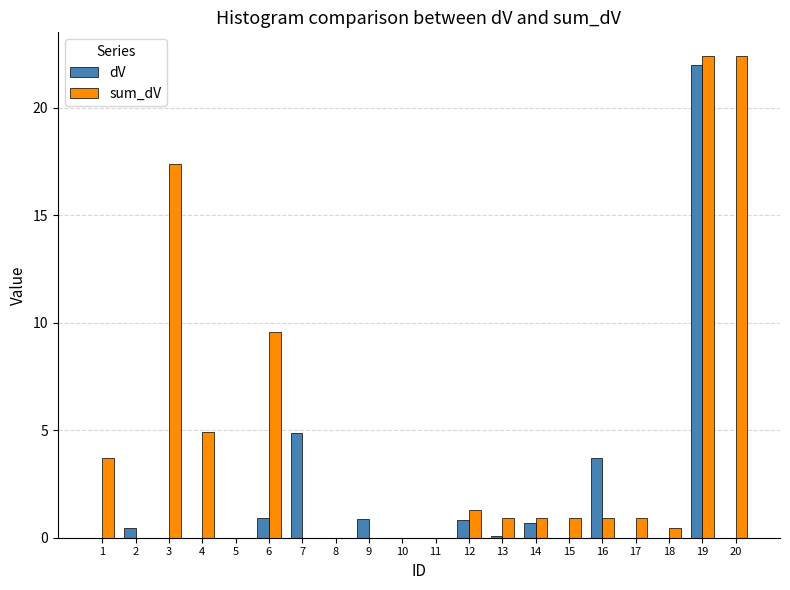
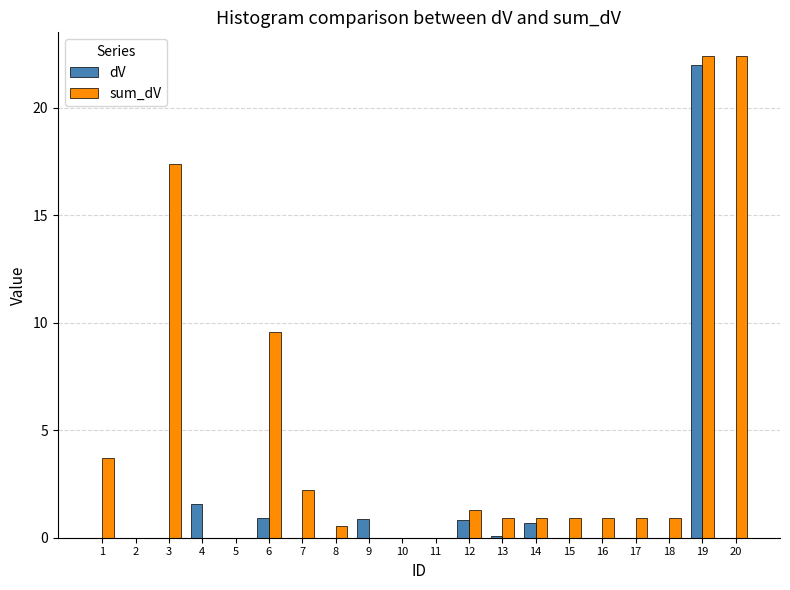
  {
    "dV": {
-     "2": 0.4,
-     "4": 0.0,
+     "2": 0.0,
+     "4": 1.6,
      "6": 0.9,
-     "7": 4.9,
+     "7": 0.0,
      "9": 0.9,
      "12": 0.8,
      "14": 0.7,
-     "16": 3.7,
+     "16": 0.0,
      "19": 22.0
    },
    "sum_dV": {
      "1": 3.7,
      "3": 17.4,
-     "4": 4.9,
+     "4": 0.0,
      "6": 9.6,
-     "7": 0.0,
-     "8": 0.0,
+     "7": 2.2,
+     "8": 0.5,
      "12": 1.3,
      "13": 0.9,
      "14": 0.9,
      "15": 0.9,
      "16": 0.9,
      "17": 0.9,
-     "18": 0.4,
+     "18": 0.9,
      "19": 22.4,
      "20": 22.4
    }
  }
